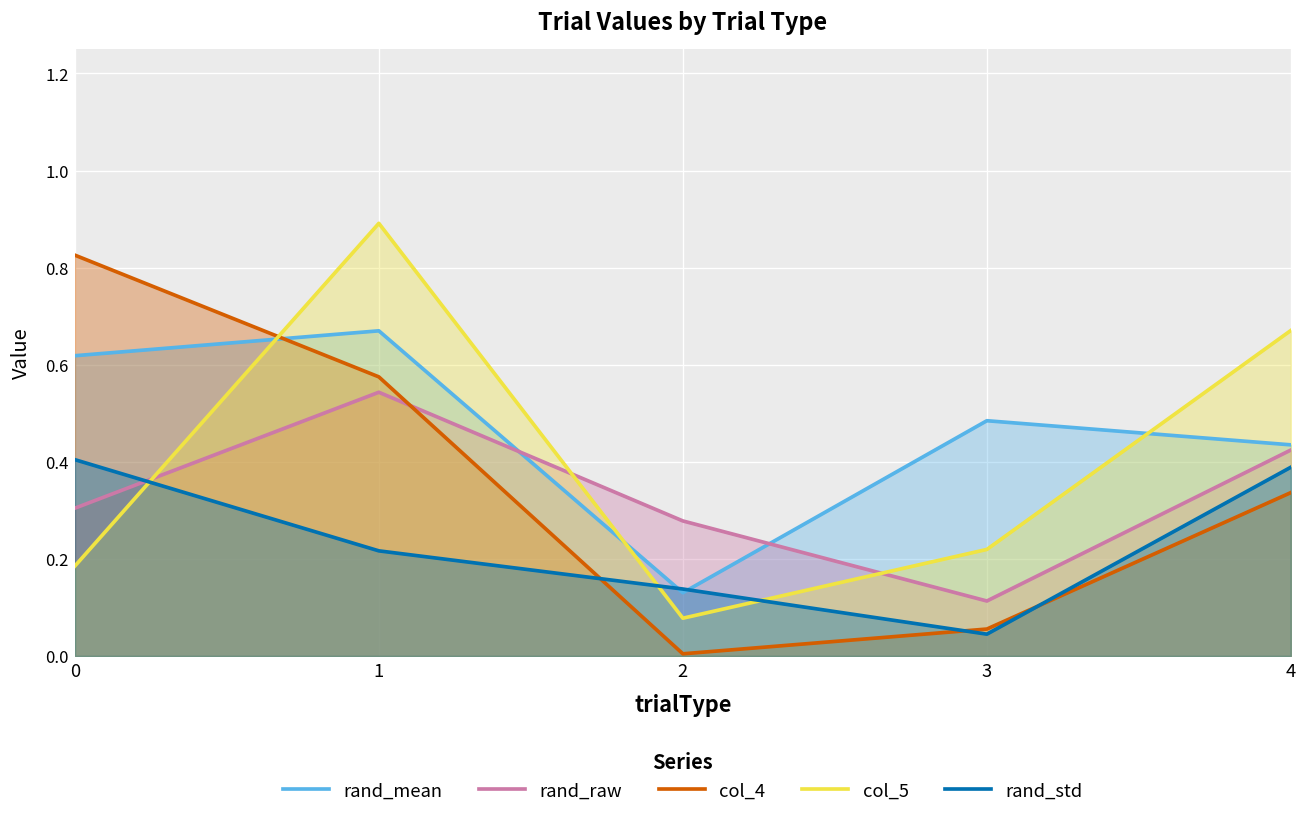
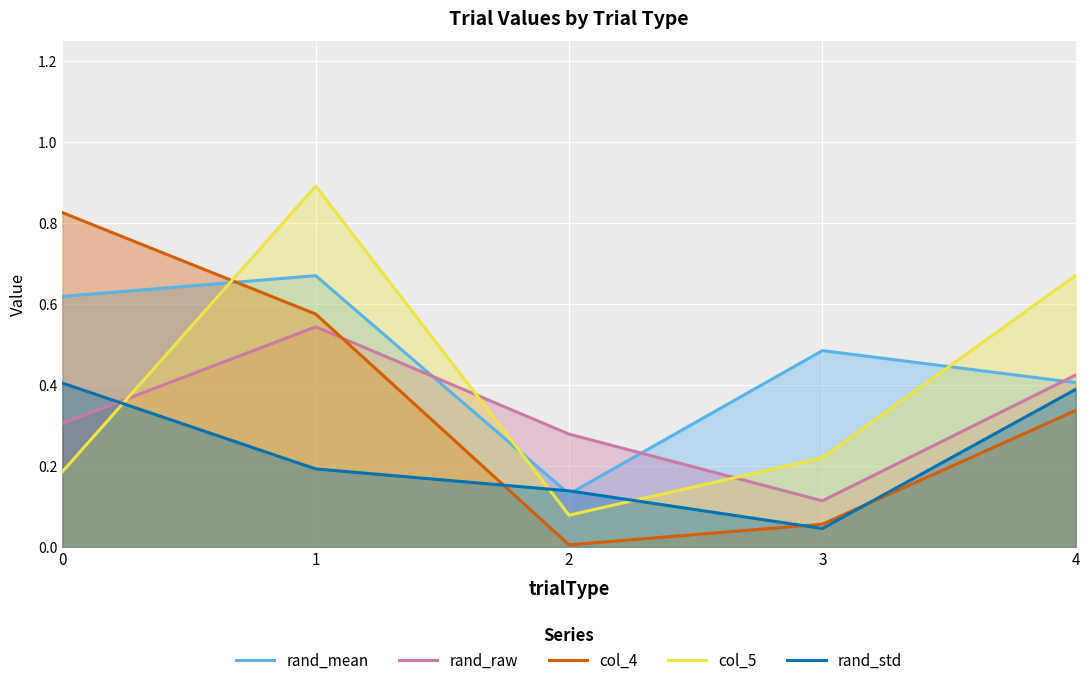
  {
    "rand_mean": {
      "0": 0.62,
      "1": 0.67,
      "2": 0.13,
      "3": 0.48,
-     "4": 0.44
+     "4": 0.41
    },
    "rand_raw": {
      "0": 0.30,
      "1": 0.54,
      "2": 0.28,
      "3": 0.11,
      "4": 0.42
    },
    "col_4": {
      "0": 0.83,
      "1": 0.58,
      "2": 0.00,
      "3": 0.06,
      "4": 0.34
    },
    "col_5": {
      "0": 0.19,
      "1": 0.89,
      "2": 0.08,
      "3": 0.22,
      "4": 0.67
    },
    "rand_std": {
      "0": 0.40,
-     "1": 0.22,
+     "1": 0.19,
      "2": 0.14,
      "3": 0.05,
      "4": 0.39
    }
  }
